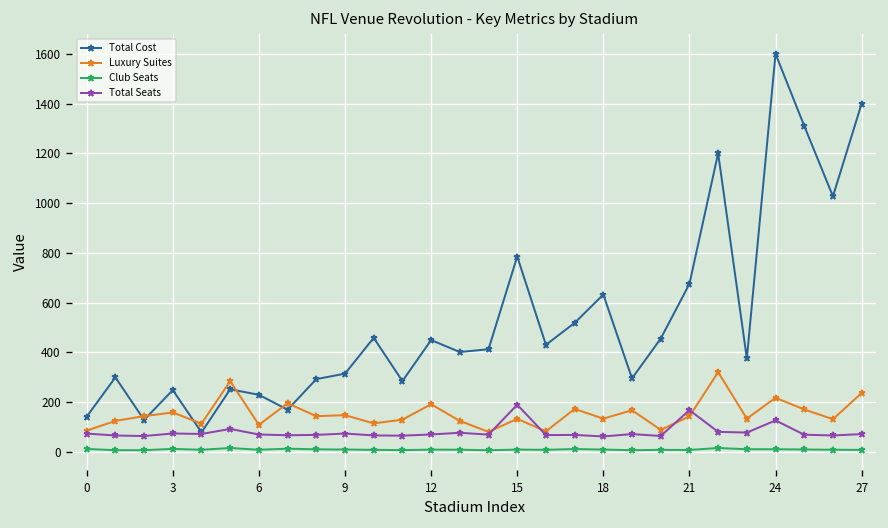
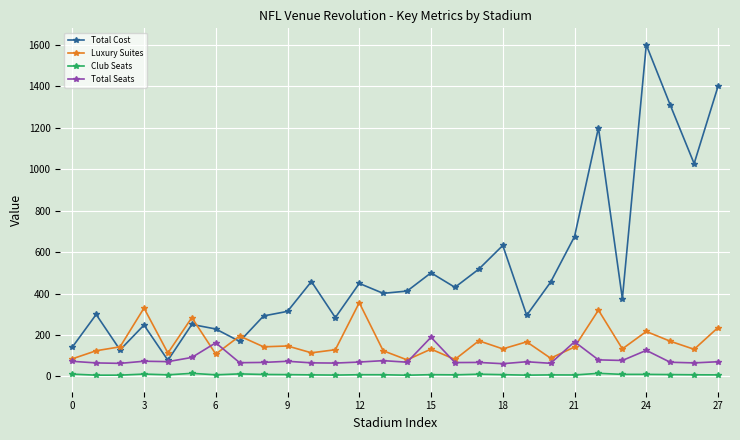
  {
    "Total Cost": {
      "0": 140,
      "3": 250,
      "6": 230,
      "9": 310,
      "12": 450,
-     "15": 790,
+     "15": 500,
      "18": 630,
      "21": 680,
      "24": 1600,
      "27": 1400
    },
    "Luxury Suites": {
-     "3": 160,
+     "3": 330,
      "6": 110,
      "9": 150,
-     "12": 190,
+     "12": 360,
      "15": 130,
      "18": 130,
      "21": 140,
      "24": 220,
      "27": 240
    },
    "Club Seats": {
      "0": 10,
      "3": 10,
      "6": 10,
      "9": 10,
      "12": 10,
      "15": 10,
      "18": 10,
      "21": 10,
      "24": 10,
      "27": 10
    },
    "Total Seats": {
      "3": 70,
-     "6": 70,
+     "6": 160,
      "9": 70,
      "12": 70,
      "15": 190,
      "18": 60,
      "21": 170,
      "24": 130,
      "27": 70
    }
  }
